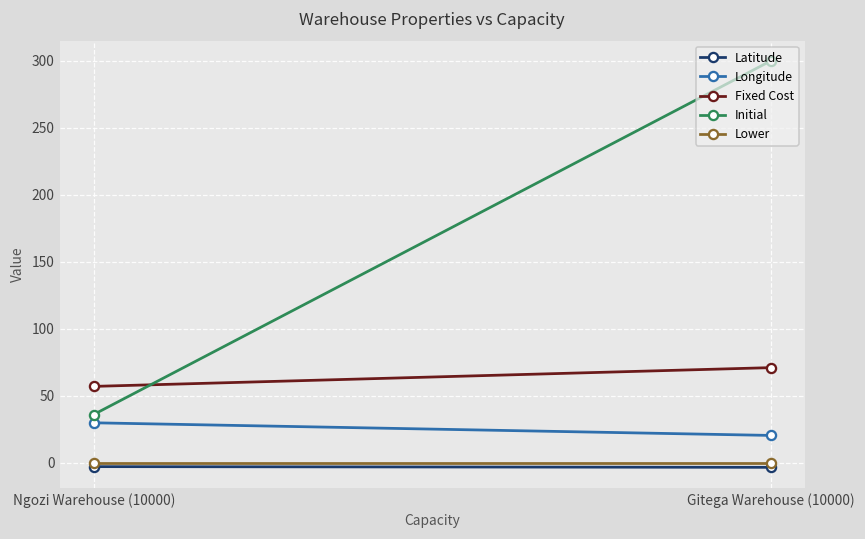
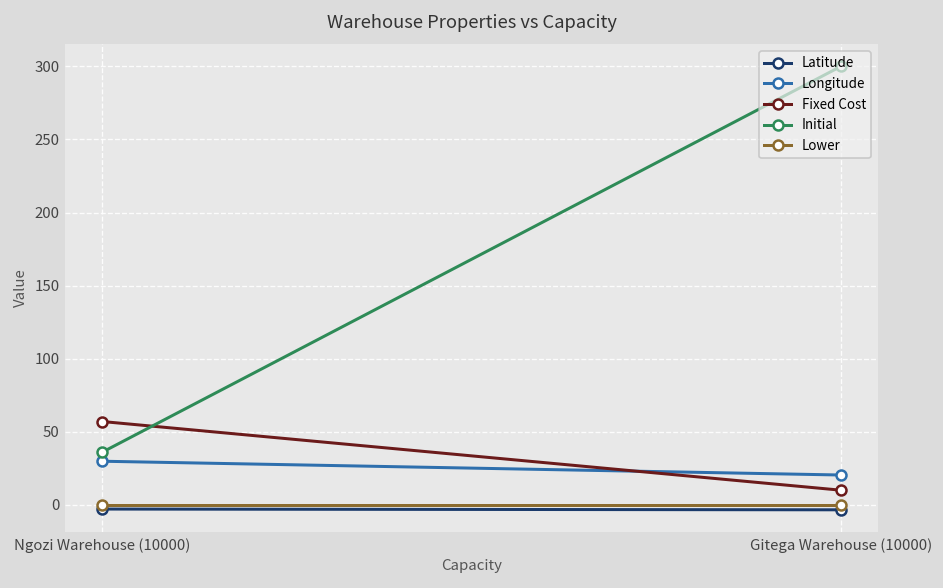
  {
    "Latitude": {
      "Ngozi Warehouse (10000)": -3,
      "Gitega Warehouse (10000)": -3
    },
    "Longitude": {
      "Ngozi Warehouse (10000)": 30,
      "Gitega Warehouse (10000)": 20
    },
    "Fixed Cost": {
      "Ngozi Warehouse (10000)": 57,
-     "Gitega Warehouse (10000)": 71
+     "Gitega Warehouse (10000)": 10
    },
    "Initial": {
      "Ngozi Warehouse (10000)": 36
    },
    "Lower": {
      "Ngozi Warehouse (10000)": 0,
      "Gitega Warehouse (10000)": 0
    }
  }
